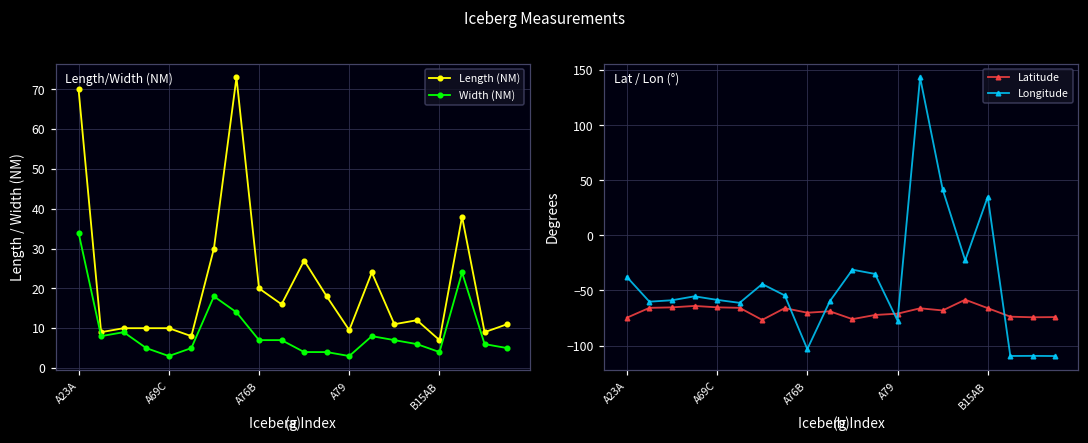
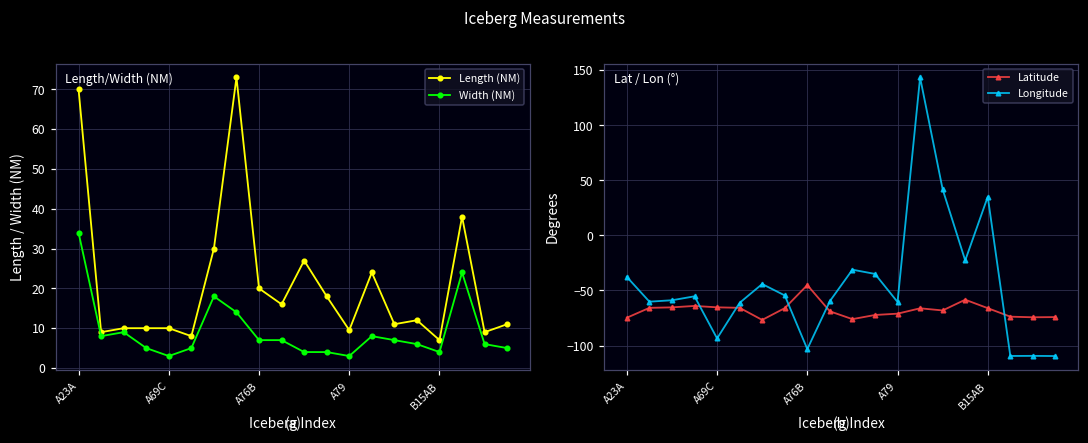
  {
    "(a)": {
      "Length (NM)": {
        "A23A": 70,
        "A69C": 10,
        "A76B": 20,
        "A79": 10,
        "B15AB": 7
      },
      "Width (NM)": {
        "A23A": 34,
        "A69C": 3,
        "A76B": 7,
        "A79": 3,
        "B15AB": 4
      }
    },
    "(b)": {
      "Latitude": {
        "A23A": -75,
        "A69C": -65,
-       "A76B": -70,
+       "A76B": -45,
        "A79": -71,
        "B15AB": -66
      },
      "Longitude": {
        "A23A": -38,
-       "A69C": -59,
+       "A69C": -94,
        "A76B": -103,
-       "A79": -77,
+       "A79": -60,
        "B15AB": 35
      }
    }
  }
